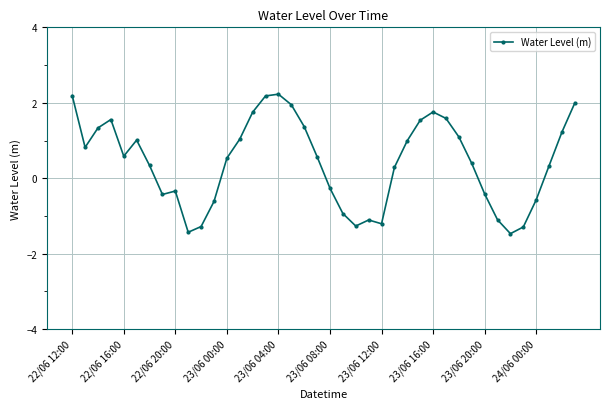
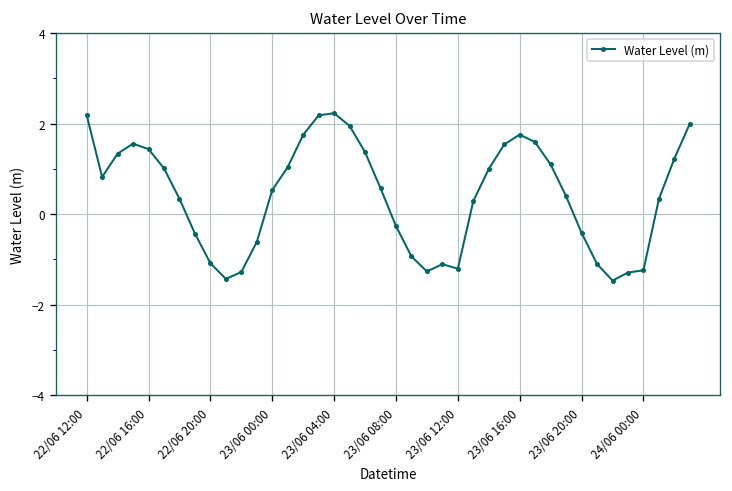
  {
    "22/06 12:00": 2.2,
-   "22/06 16:00": 0.6,
-   "22/06 20:00": -0.3,
+   "22/06 16:00": 1.4,
+   "22/06 20:00": -1.1,
    "23/06 00:00": 0.5,
    "23/06 04:00": 2.2,
    "23/06 08:00": -0.3,
    "23/06 12:00": -1.2,
    "23/06 16:00": 1.8,
    "23/06 20:00": -0.4,
-   "24/06 00:00": -0.6
+   "24/06 00:00": -1.2
  }
